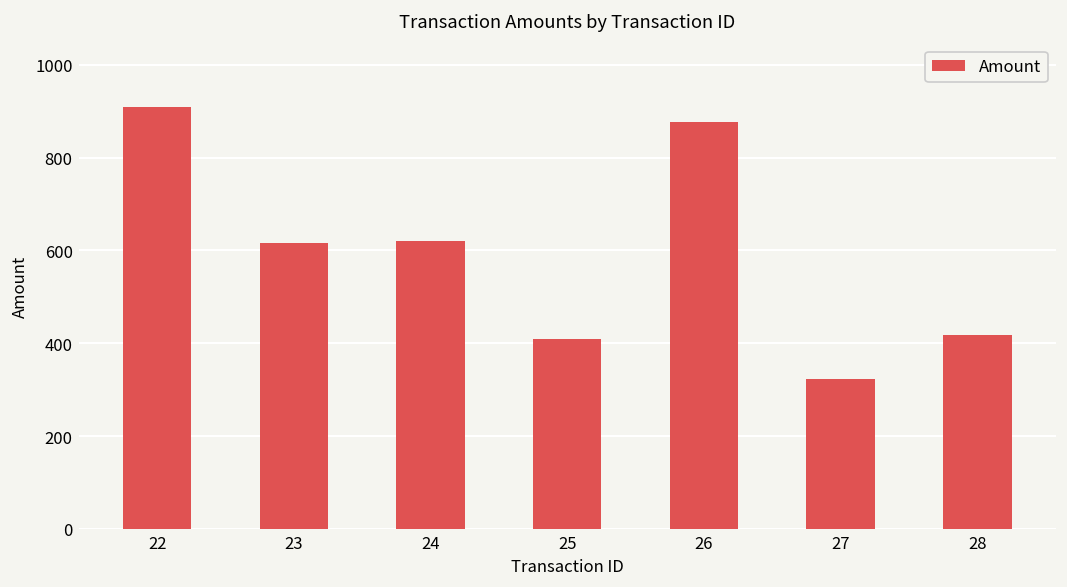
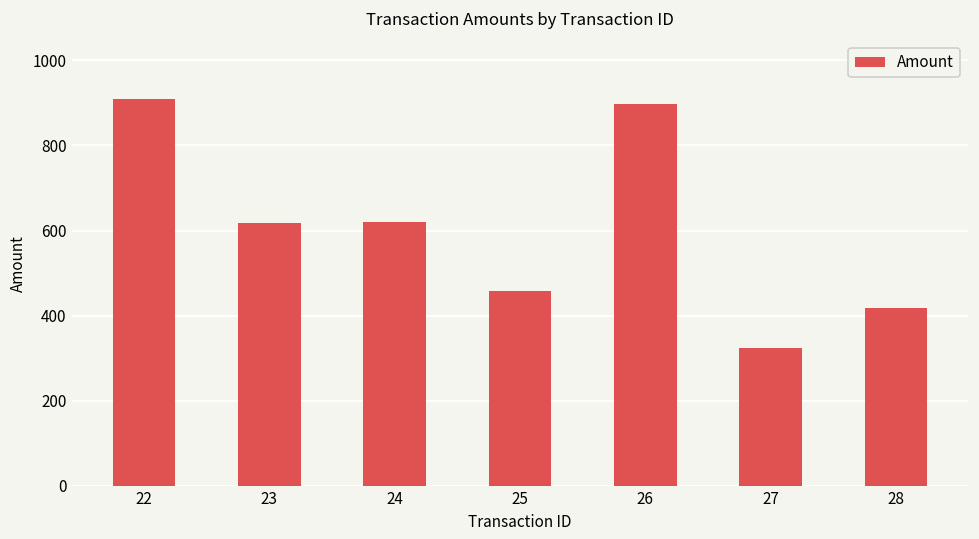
  {
    "22": 910,
    "23": 620,
    "24": 620,
-   "25": 410,
-   "26": 880,
+   "25": 460,
+   "26": 900,
    "27": 320,
    "28": 420
  }
